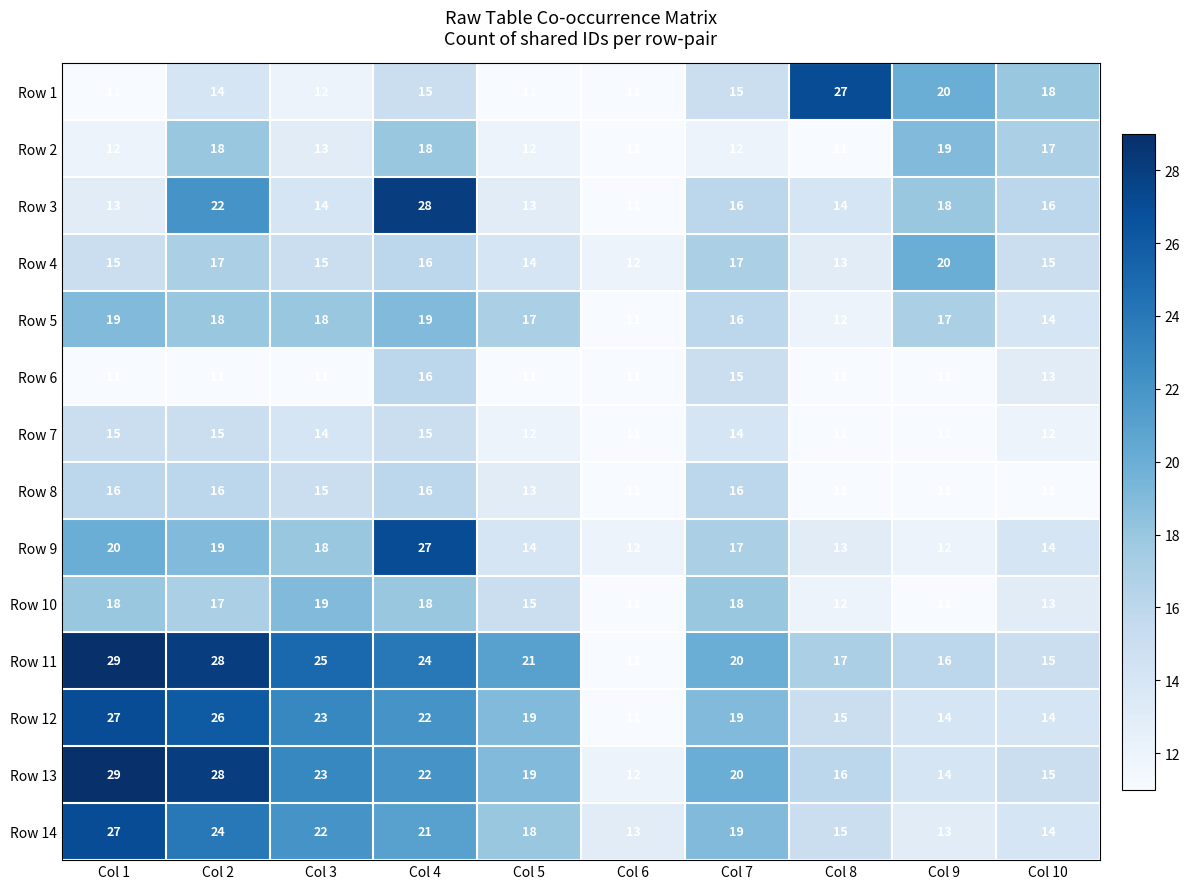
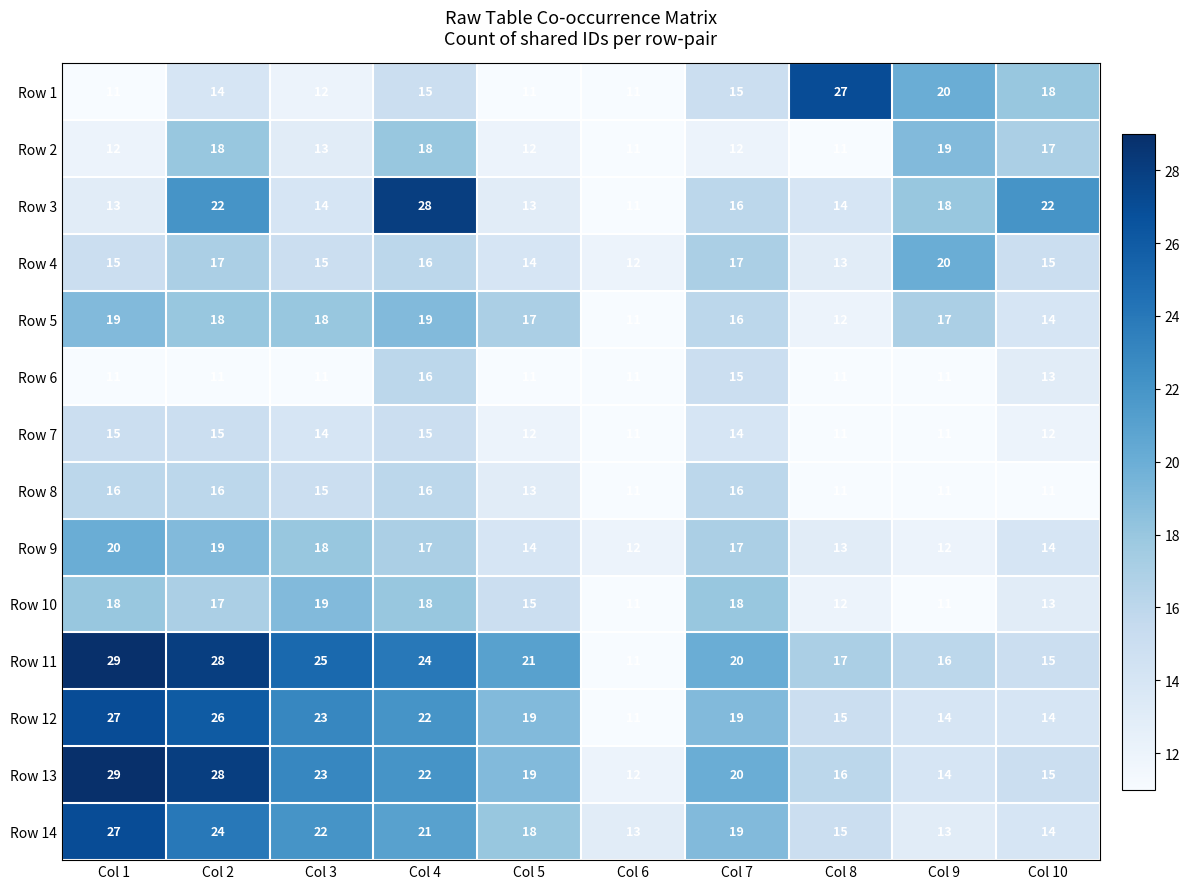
  {
    "Row 1": {
      "Col 4": 15,
      "Col 7": 15,
      "Col 8": 27,
      "Col 9": 20,
      "Col 10": 18
    },
    "Row 2": {
      "Col 2": 18,
      "Col 4": 18,
      "Col 9": 19,
      "Col 10": 17
    },
    "Row 3": {
      "Col 2": 22,
      "Col 4": 28,
      "Col 7": 16,
      "Col 9": 18,
-     "Col 10": 16
+     "Col 10": 22
    },
    "Row 4": {
      "Col 1": 15,
      "Col 2": 17,
      "Col 3": 15,
      "Col 4": 16,
      "Col 7": 17,
      "Col 9": 20,
      "Col 10": 15
    },
    "Row 5": {
      "Col 1": 19,
      "Col 2": 18,
      "Col 3": 18,
      "Col 4": 19,
      "Col 5": 17,
      "Col 7": 16,
      "Col 9": 17
    },
    "Row 6": {
      "Col 4": 16,
      "Col 7": 15
    },
    "Row 7": {
      "Col 1": 15,
      "Col 2": 15,
      "Col 4": 15
    },
    "Row 8": {
      "Col 1": 16,
      "Col 2": 16,
      "Col 3": 15,
      "Col 4": 16,
      "Col 7": 16
    },
    "Row 9": {
      "Col 1": 20,
      "Col 2": 19,
      "Col 3": 18,
-     "Col 4": 27,
+     "Col 4": 17,
      "Col 7": 17
    },
    "Row 10": {
      "Col 1": 18,
      "Col 2": 17,
      "Col 3": 19,
      "Col 4": 18,
      "Col 5": 15,
      "Col 7": 18
    },
    "Row 11": {
      "Col 1": 29,
      "Col 2": 28,
      "Col 3": 25,
      "Col 4": 24,
      "Col 5": 21,
      "Col 7": 20,
      "Col 8": 17,
      "Col 9": 16,
      "Col 10": 15
    },
    "Row 12": {
      "Col 1": 27,
      "Col 2": 26,
      "Col 3": 23,
      "Col 4": 22,
      "Col 5": 19,
      "Col 7": 19,
      "Col 8": 15
    },
    "Row 13": {
      "Col 1": 29,
      "Col 2": 28,
      "Col 3": 23,
      "Col 4": 22,
      "Col 5": 19,
      "Col 7": 20,
      "Col 8": 16,
      "Col 10": 15
    },
    "Row 14": {
      "Col 1": 27,
      "Col 2": 24,
      "Col 3": 22,
      "Col 4": 21,
      "Col 5": 18,
      "Col 7": 19,
      "Col 8": 15
    }
  }
